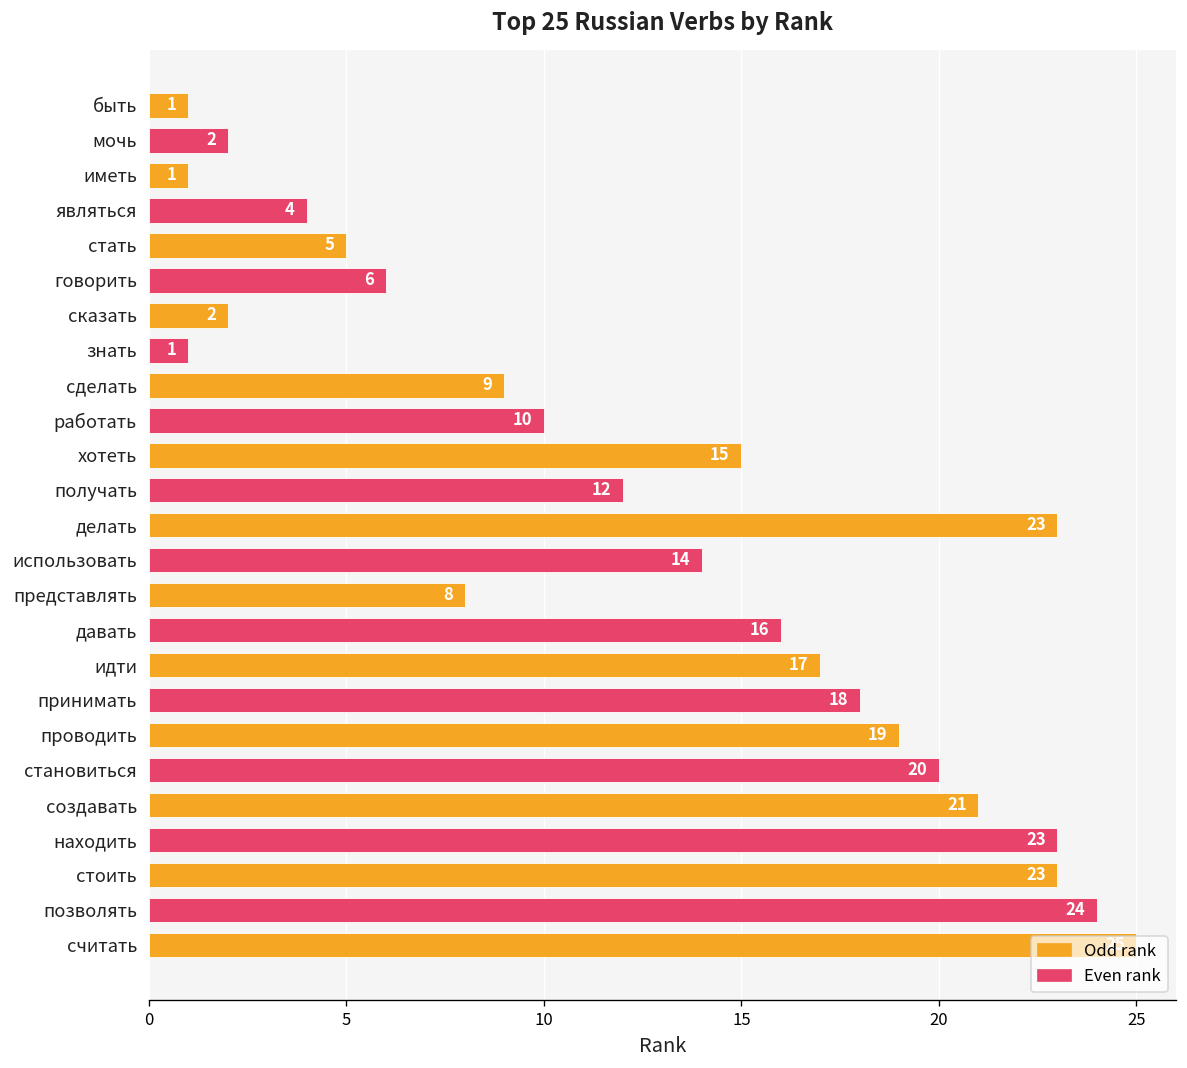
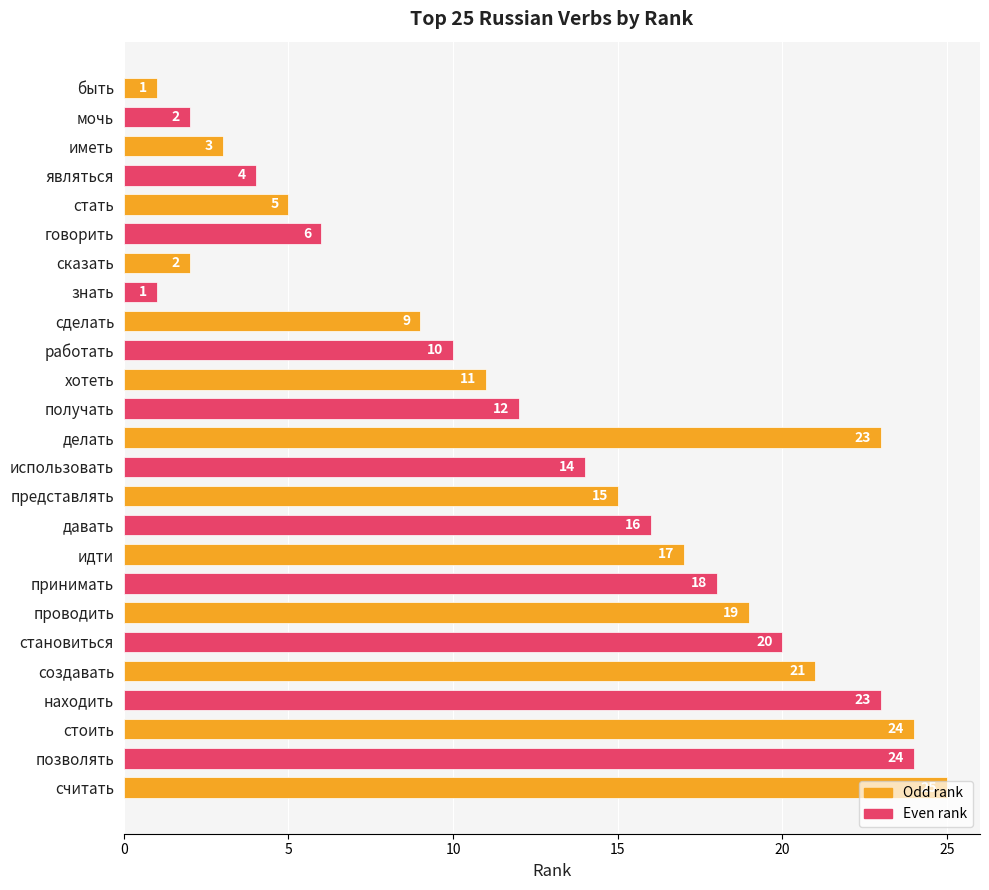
  {
    "быть": 1,
    "мочь": 2,
-   "иметь": 1,
+   "иметь": 3,
    "являться": 4,
    "стать": 5,
    "говорить": 6,
    "сказать": 2,
    "знать": 1,
    "сделать": 9,
    "работать": 10,
-   "хотеть": 15,
+   "хотеть": 11,
    "получать": 12,
    "делать": 23,
    "использовать": 14,
-   "представлять": 8,
+   "представлять": 15,
    "давать": 16,
    "идти": 17,
    "принимать": 18,
    "проводить": 19,
    "становиться": 20,
    "создавать": 21,
    "находить": 23,
-   "стоить": 23,
+   "стоить": 24,
    "позволять": 24
  }
